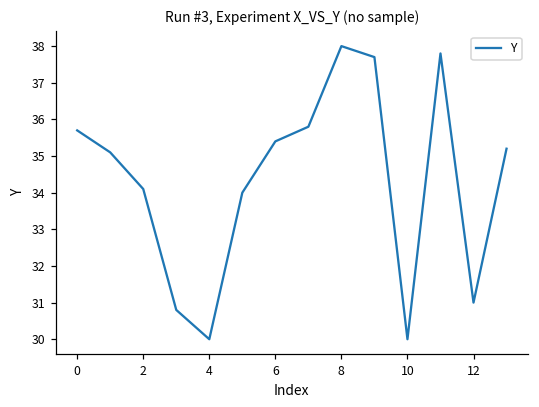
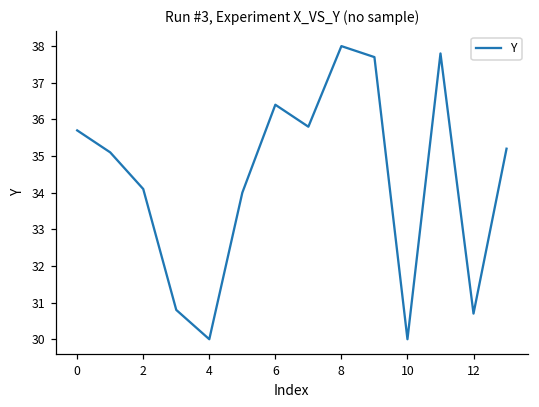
  {
    "0": 35.7,
    "2": 34.1,
    "4": 30.0,
-   "6": 35.4,
+   "6": 36.4,
    "8": 38.0,
    "10": 30.0,
-   "12": 31.0
+   "12": 30.7
  }
